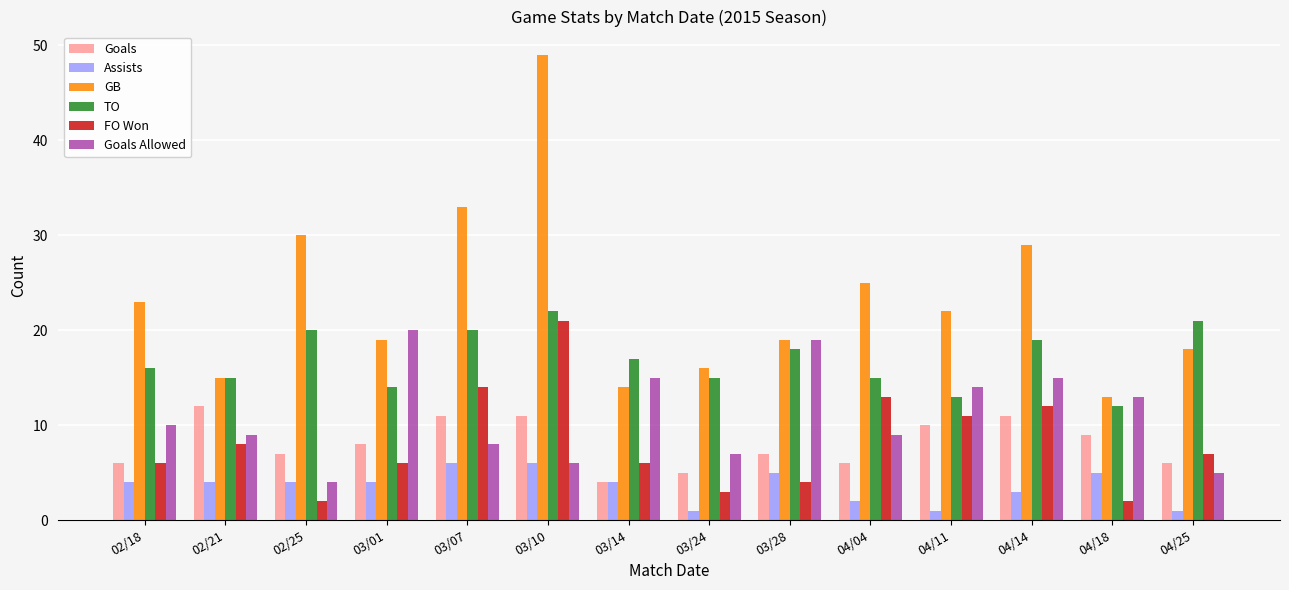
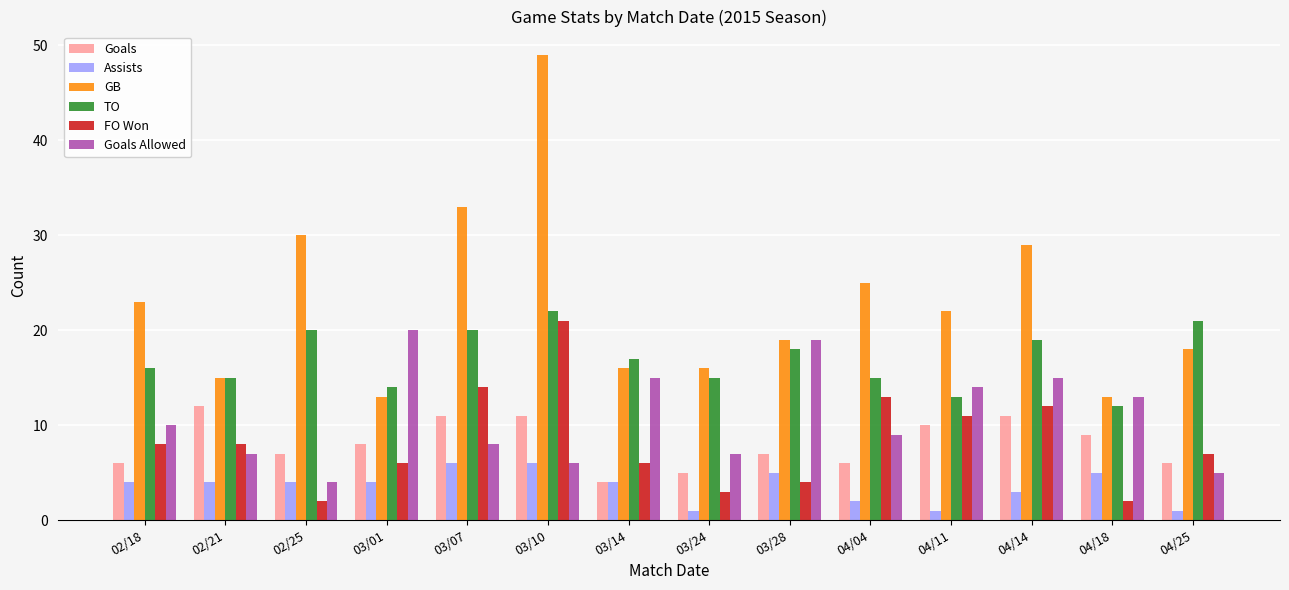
  {
    "Goals": {
      "02/18": 6,
      "02/21": 12,
      "02/25": 7,
      "03/01": 8,
      "03/07": 11,
      "03/10": 11,
      "03/14": 4,
      "03/24": 5,
      "03/28": 7,
      "04/04": 6,
      "04/11": 10,
      "04/14": 11,
      "04/18": 9,
      "04/25": 6
    },
    "Assists": {
      "02/18": 4,
      "02/21": 4,
      "02/25": 4,
      "03/01": 4,
      "03/07": 6,
      "03/10": 6,
      "03/14": 4,
      "03/24": 1,
      "03/28": 5,
      "04/04": 2,
      "04/11": 1,
      "04/14": 3,
      "04/18": 5,
      "04/25": 1
    },
    "GB": {
      "02/18": 23,
      "02/21": 15,
      "02/25": 30,
-     "03/01": 19,
+     "03/01": 13,
      "03/07": 33,
      "03/10": 49,
-     "03/14": 14,
+     "03/14": 16,
      "03/24": 16,
      "03/28": 19,
      "04/04": 25,
      "04/11": 22,
      "04/14": 29,
      "04/18": 13,
      "04/25": 18
    },
    "TO": {
      "02/18": 16,
      "02/21": 15,
      "02/25": 20,
      "03/01": 14,
      "03/07": 20,
      "03/10": 22,
      "03/14": 17,
      "03/24": 15,
      "03/28": 18,
      "04/04": 15,
      "04/11": 13,
      "04/14": 19,
      "04/18": 12,
      "04/25": 21
    },
    "FO Won": {
-     "02/18": 6,
+     "02/18": 8,
      "02/21": 8,
      "02/25": 2,
      "03/01": 6,
      "03/07": 14,
      "03/10": 21,
      "03/14": 6,
      "03/24": 3,
      "03/28": 4,
      "04/04": 13,
      "04/11": 11,
      "04/14": 12,
      "04/18": 2,
      "04/25": 7
    },
    "Goals Allowed": {
      "02/18": 10,
-     "02/21": 9,
+     "02/21": 7,
      "02/25": 4,
      "03/01": 20,
      "03/07": 8,
      "03/10": 6,
      "03/14": 15,
      "03/24": 7,
      "03/28": 19,
      "04/04": 9,
      "04/11": 14,
      "04/14": 15,
      "04/18": 13,
      "04/25": 5
    }
  }
